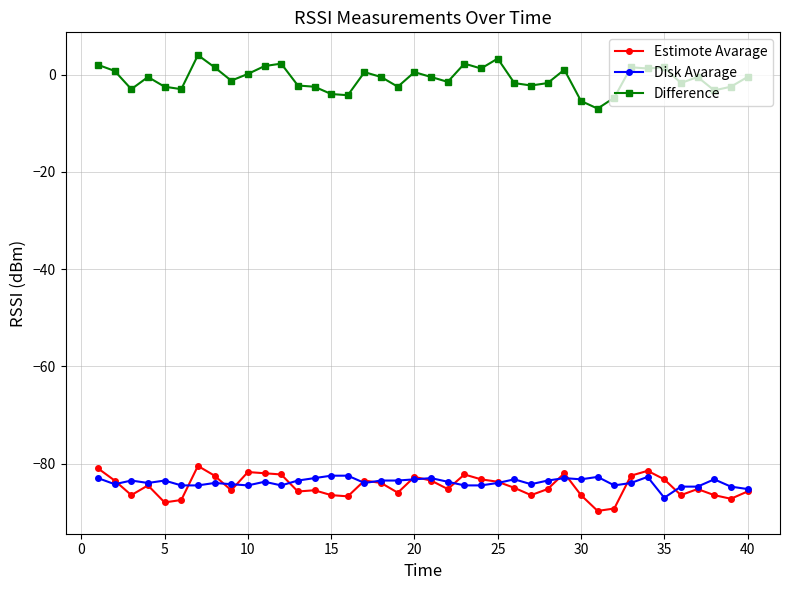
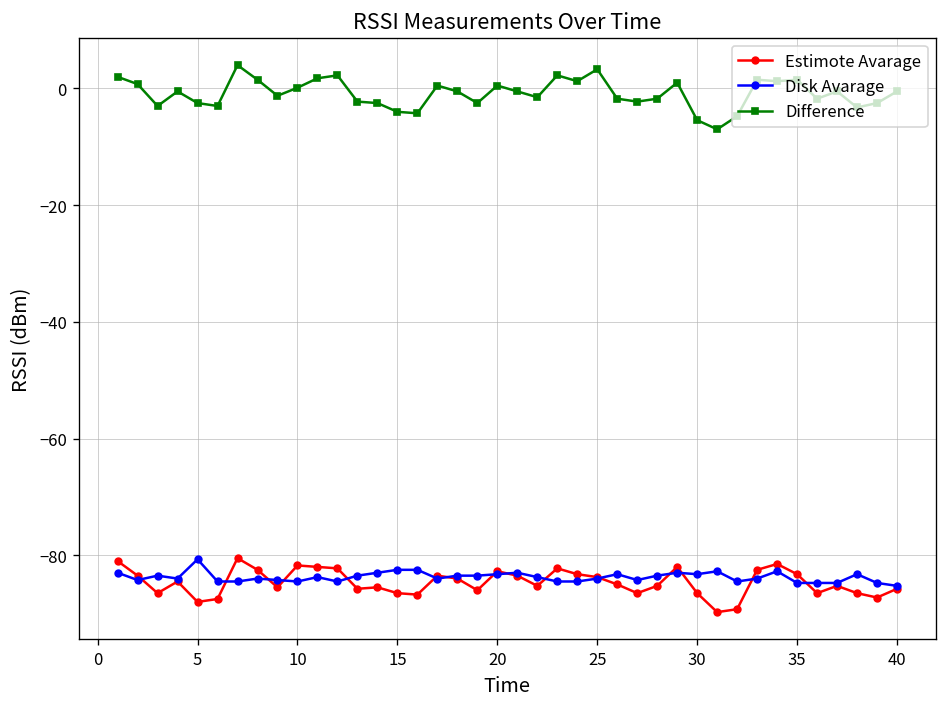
  {
    "Estimote Avarage": {
      "5": -88,
      "10": -82,
      "15": -87,
      "30": -87,
      "35": -83
    },
    "Disk Avarage": {
-     "5": -84,
+     "5": -81,
      "10": -85,
      "15": -83,
      "30": -83,
-     "35": -87
+     "35": -85
    },
    "Difference": {
      "5": -3,
      "10": 0,
      "15": -4,
      "20": 1,
      "25": 3,
      "30": -5
    }
  }
